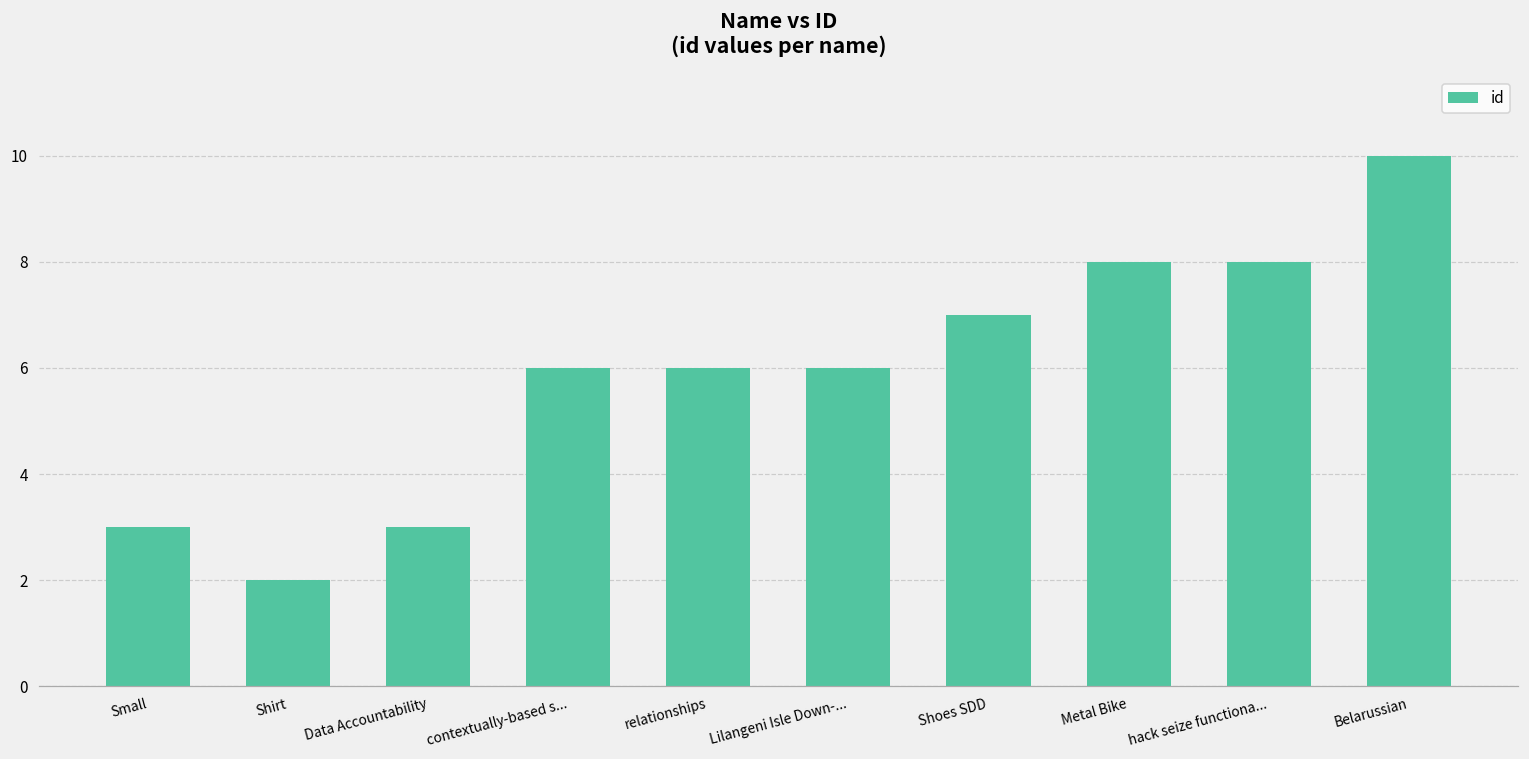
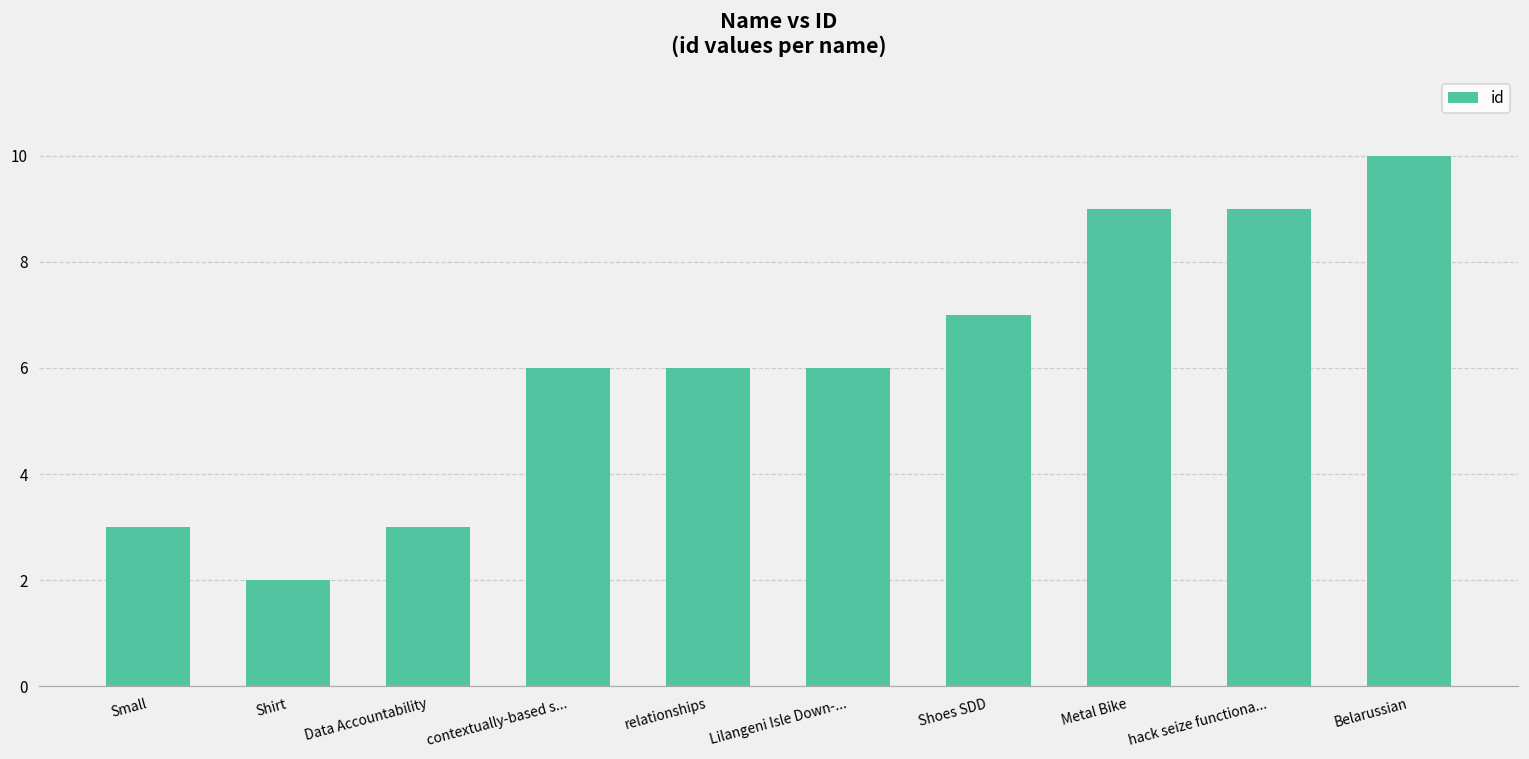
  {
    "Small": 3,
    "Shirt": 2,
    "Data Accountability": 3,
    "contextually-based s...": 6,
    "relationships": 6,
    "Lilangeni Isle Down-...": 6,
    "Shoes SDD": 7,
-   "Metal Bike": 8,
-   "hack seize functiona...": 8,
+   "Metal Bike": 9,
+   "hack seize functiona...": 9,
    "Belarussian": 10
  }
